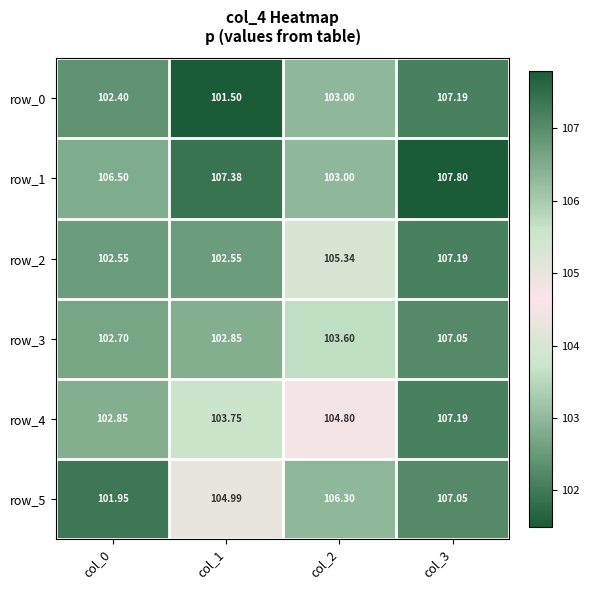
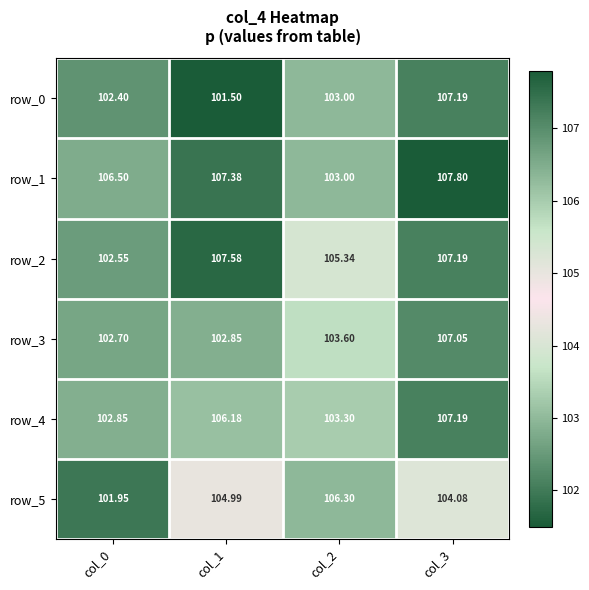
  {
    "row_0": {
      "col_0": 102.40,
      "col_1": 101.50,
      "col_2": 103.00,
      "col_3": 107.19
    },
    "row_1": {
      "col_0": 106.50,
      "col_1": 107.38,
      "col_2": 103.00,
      "col_3": 107.80
    },
    "row_2": {
      "col_0": 102.55,
-     "col_1": 102.55,
+     "col_1": 107.58,
      "col_2": 105.34,
      "col_3": 107.19
    },
    "row_3": {
      "col_0": 102.70,
      "col_1": 102.85,
      "col_2": 103.60,
      "col_3": 107.05
    },
    "row_4": {
      "col_0": 102.85,
-     "col_1": 103.75,
-     "col_2": 104.80,
+     "col_1": 106.18,
+     "col_2": 103.30,
      "col_3": 107.19
    },
    "row_5": {
      "col_0": 101.95,
      "col_1": 104.99,
      "col_2": 106.30,
-     "col_3": 107.05
+     "col_3": 104.08
    }
  }
